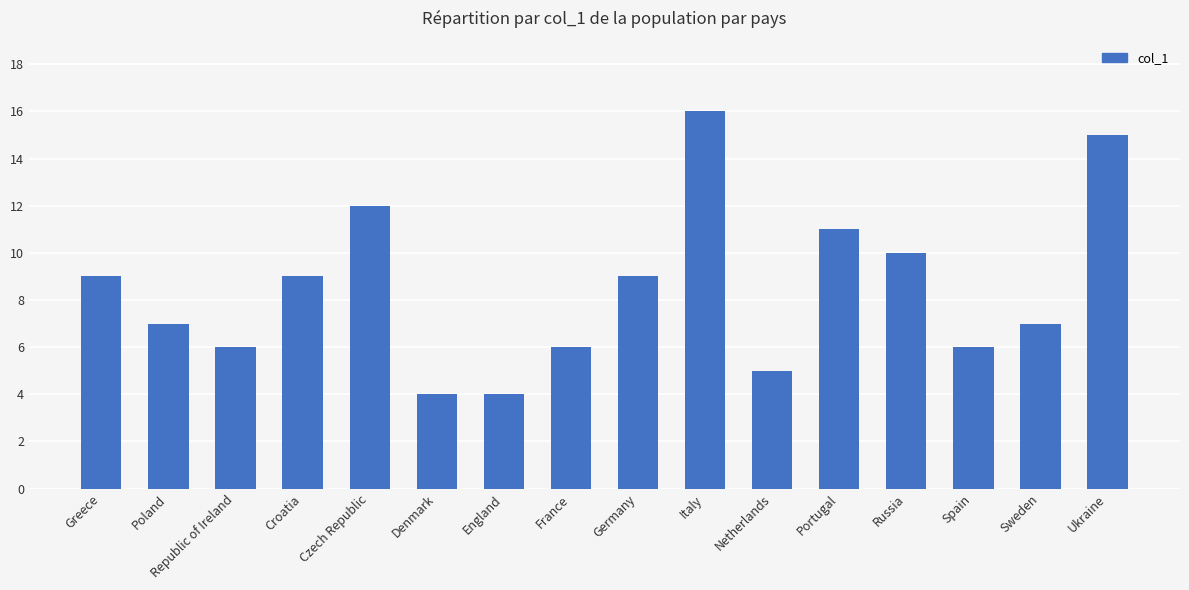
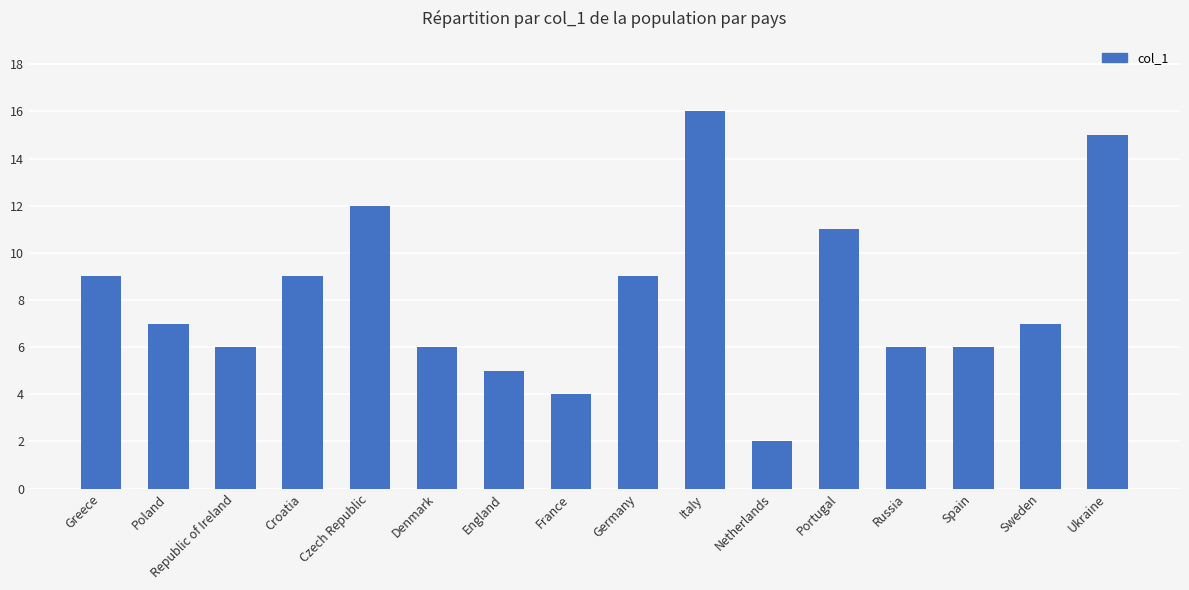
  {
    "Greece": 9,
    "Poland": 7,
    "Republic of Ireland": 6,
    "Croatia": 9,
    "Czech Republic": 12,
-   "Denmark": 4,
-   "England": 4,
-   "France": 6,
+   "Denmark": 6,
+   "England": 5,
+   "France": 4,
    "Germany": 9,
    "Italy": 16,
-   "Netherlands": 5,
+   "Netherlands": 2,
    "Portugal": 11,
-   "Russia": 10,
+   "Russia": 6,
    "Spain": 6,
    "Sweden": 7,
    "Ukraine": 15
  }
